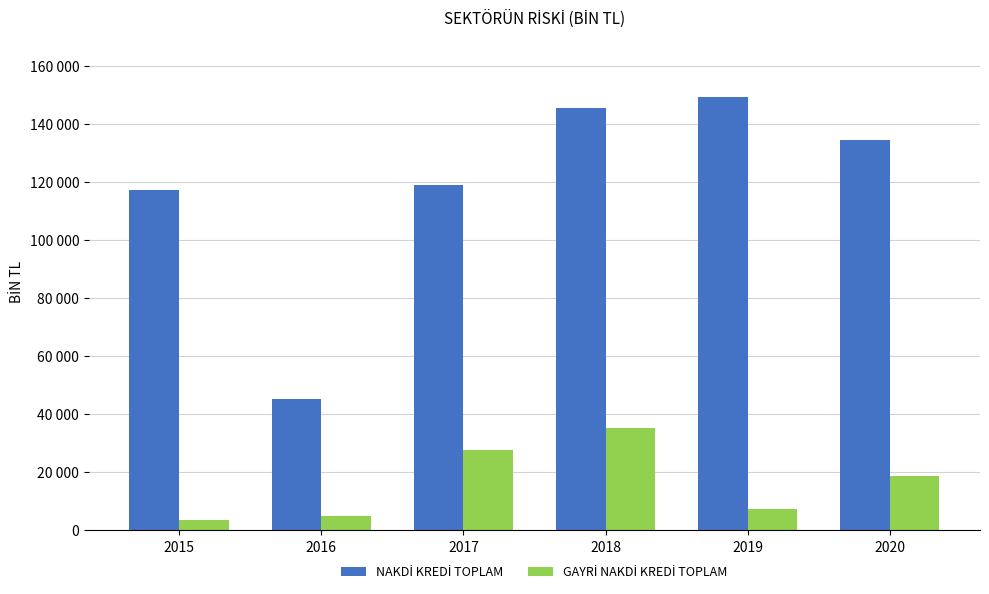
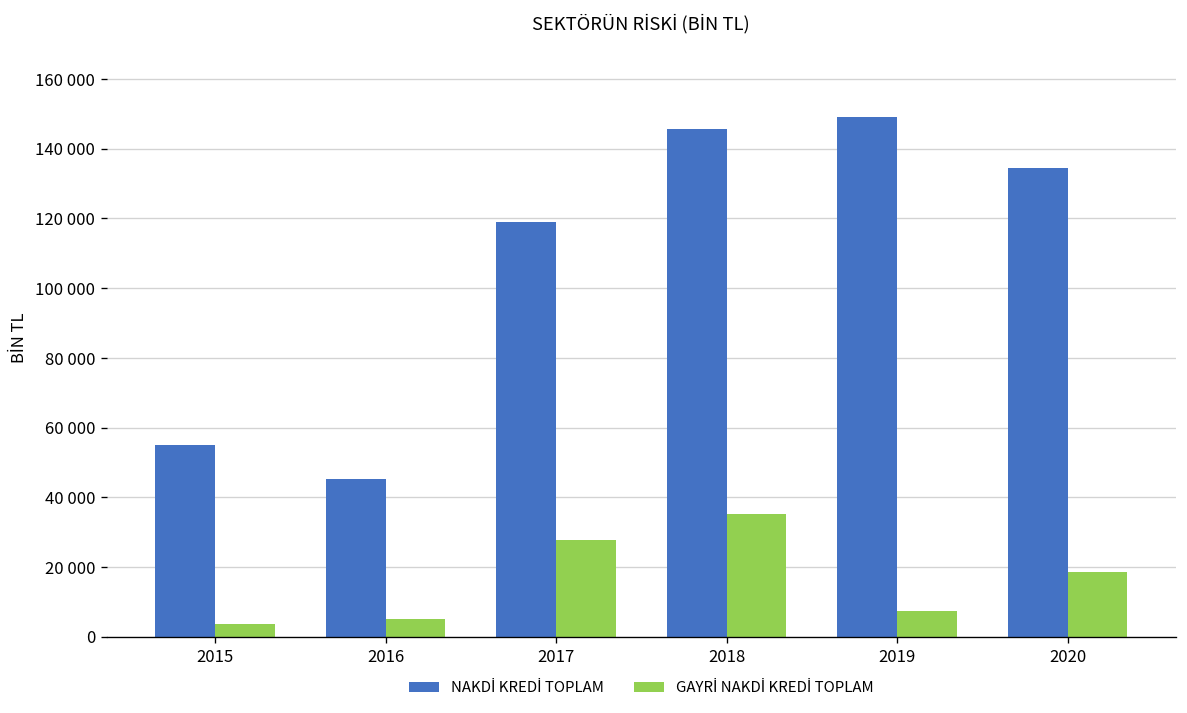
  {
    "NAKDİ KREDİ TOPLAM": {
-     "2015": 117000,
+     "2015": 55000,
      "2016": 45000,
      "2017": 119000,
      "2018": 146000,
      "2019": 149000,
      "2020": 134000
    },
    "GAYRİ NAKDİ KREDİ TOPLAM": {
      "2015": 4000,
      "2016": 5000,
      "2017": 28000,
      "2018": 35000,
      "2019": 7000,
      "2020": 19000
    }
  }
